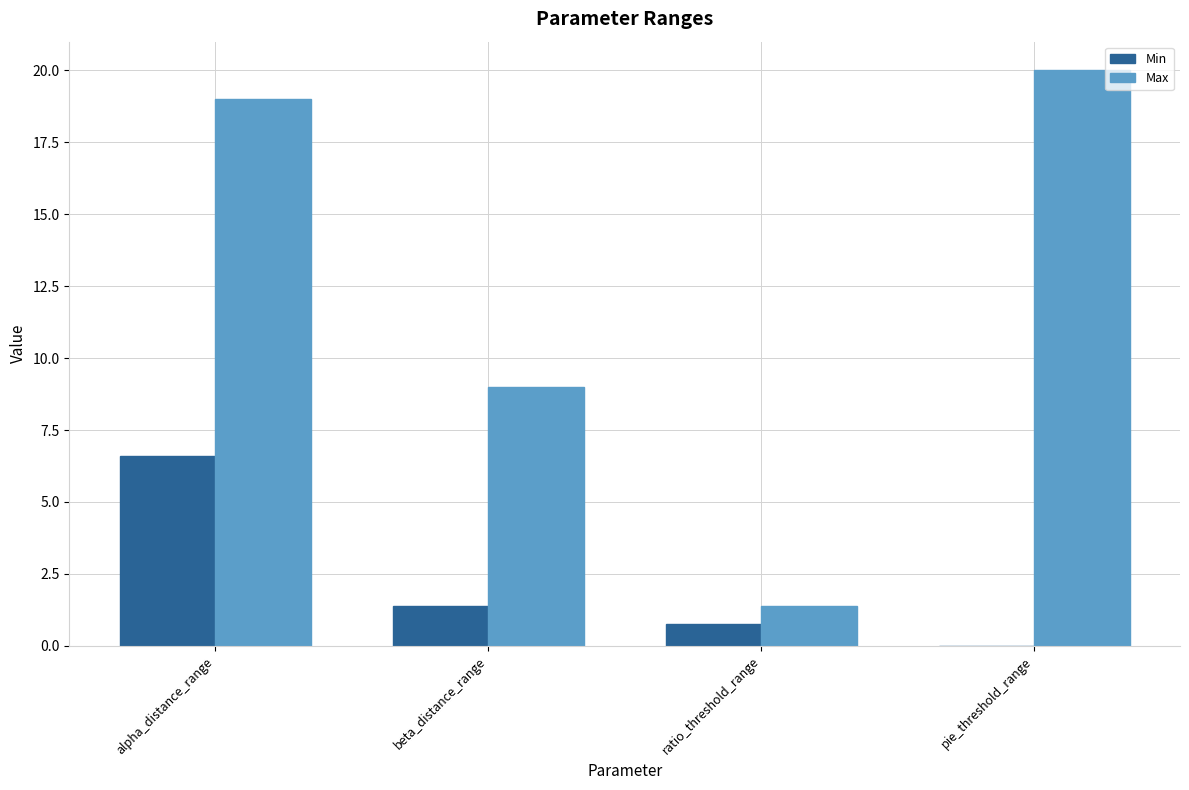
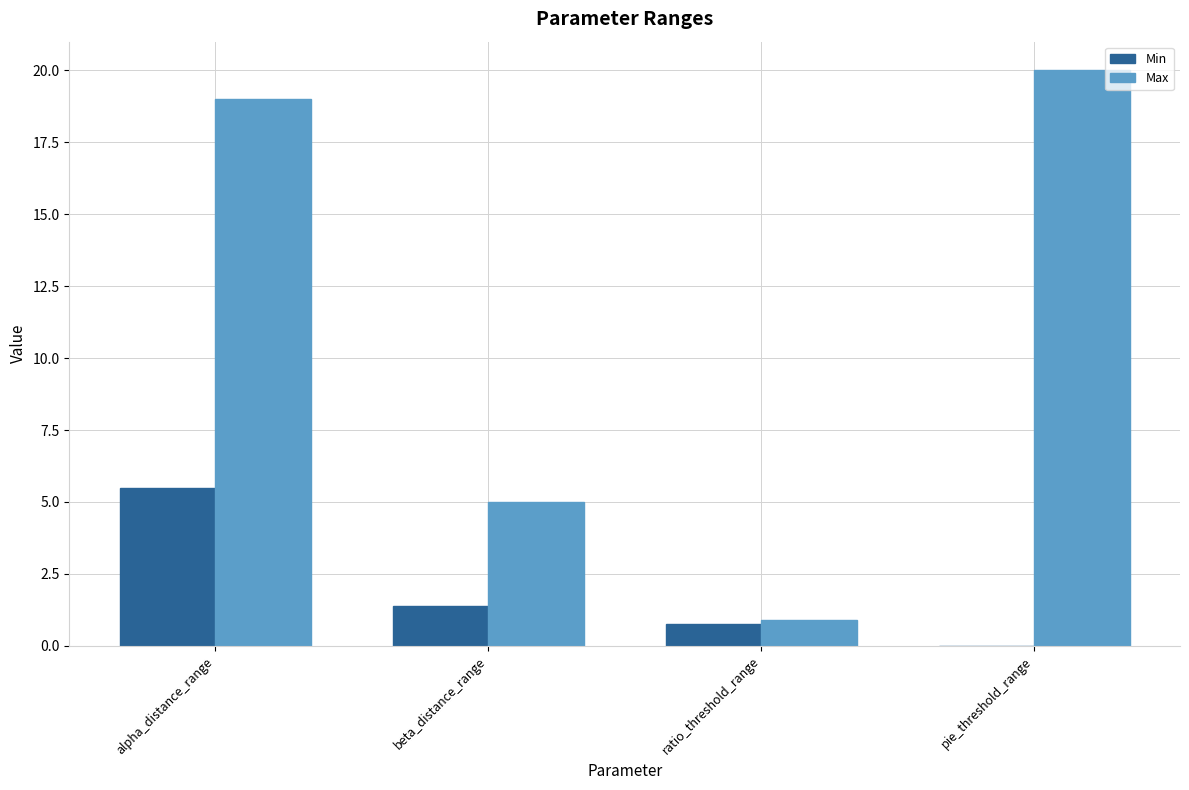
  {
    "Min": {
-     "alpha_distance_range": 6.6,
+     "alpha_distance_range": 5.5,
      "beta_distance_range": 1.4,
      "ratio_threshold_range": 0.8,
      "pie_threshold_range": 0.0
    },
    "Max": {
      "alpha_distance_range": 19.0,
-     "beta_distance_range": 9,
-     "ratio_threshold_range": 1.4,
+     "beta_distance_range": 5,
+     "ratio_threshold_range": 0.9,
      "pie_threshold_range": 20.0
    }
  }
